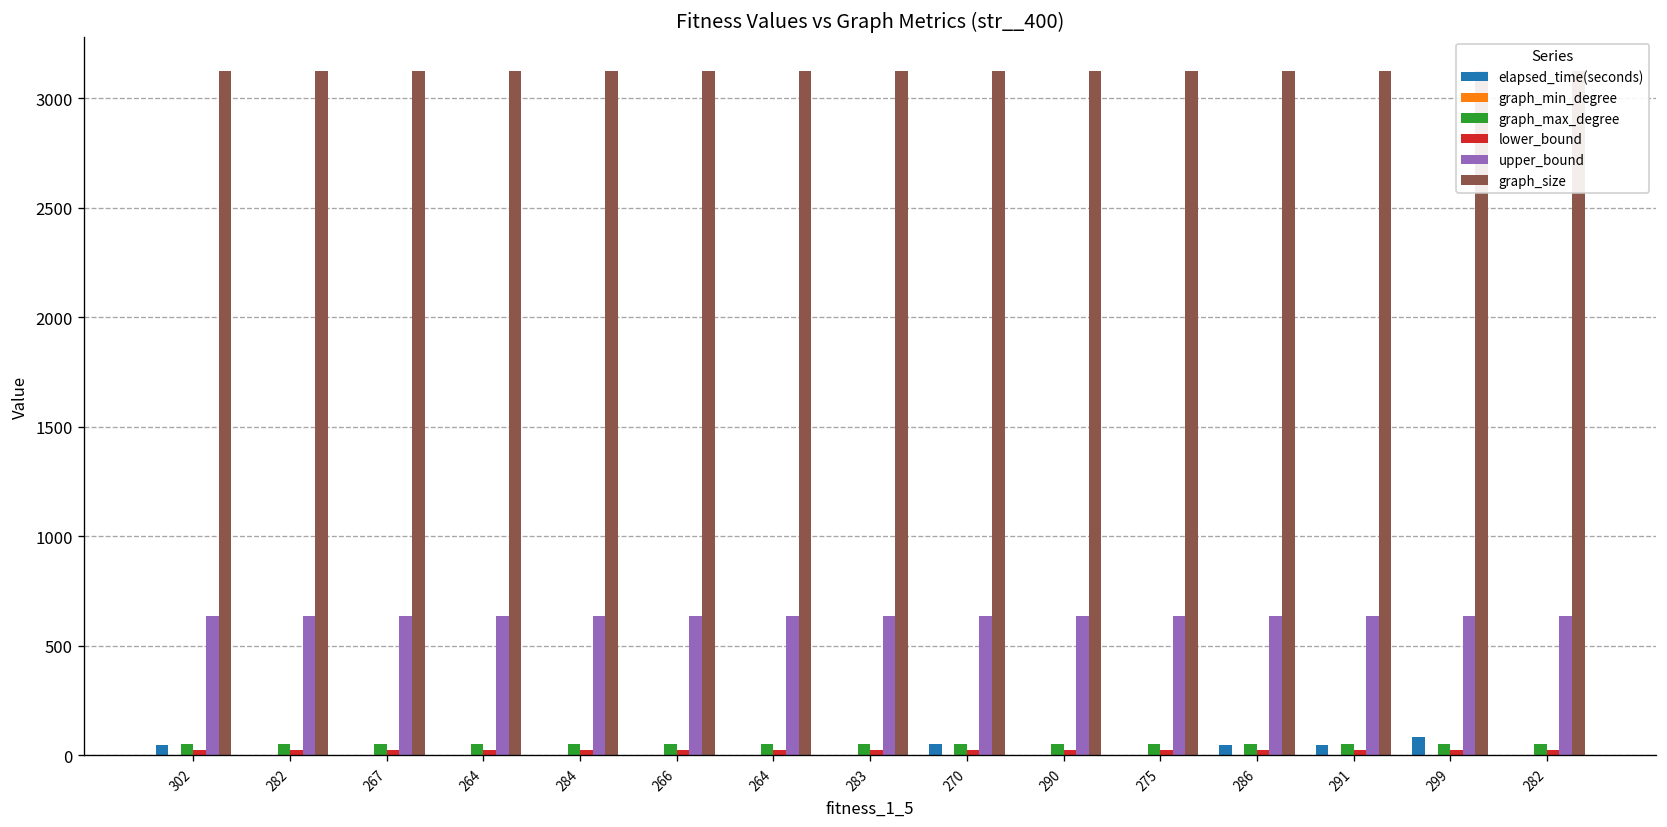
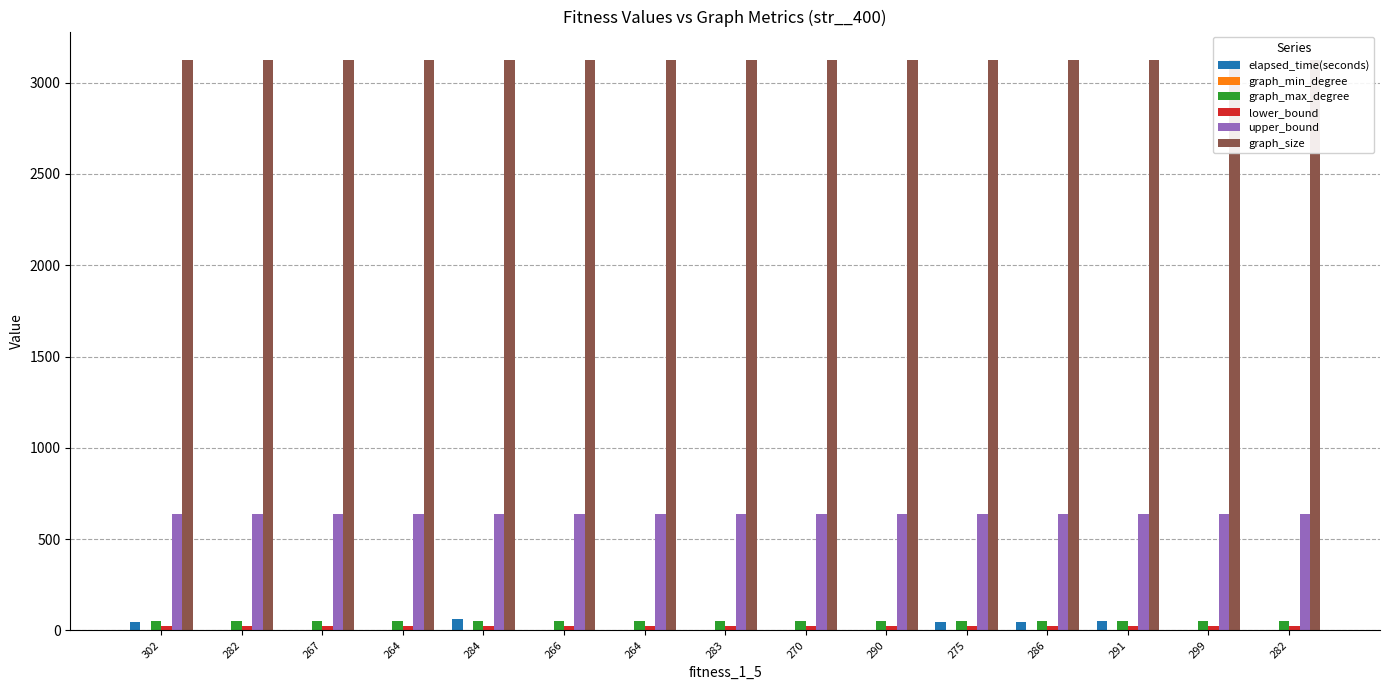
  {
    "elapsed_time(seconds)": {
      "302": 50,
-     "284": 0,
-     "270": 50,
-     "275": 0,
+     "284": 60,
+     "270": 0,
+     "275": 50,
      "286": 50,
      "291": 50,
-     "299": 80
+     "299": 0
    },
    "graph_max_degree": {
      "302": 50,
      "267": 50,
      "284": 50,
      "266": 50,
      "283": 50,
      "270": 50,
      "290": 50,
      "275": 50,
      "286": 50,
      "291": 50,
      "299": 50
    },
    "lower_bound": {
      "302": 30,
      "267": 30,
      "284": 30,
      "266": 30,
      "283": 30,
      "270": 30,
      "290": 30,
      "275": 30,
      "286": 30,
      "291": 30,
      "299": 30
    },
    "upper_bound": {
      "302": 640,
      "267": 640,
      "284": 640,
      "266": 640,
      "283": 640,
      "270": 640,
      "290": 640,
      "275": 640,
      "286": 640,
      "291": 640,
      "299": 640
    },
    "graph_size": {
      "302": 3120,
      "267": 3120,
      "284": 3120,
      "266": 3120,
      "283": 3120,
      "270": 3120,
      "290": 3120,
      "275": 3120,
      "286": 3120,
      "291": 3120
    }
  }
